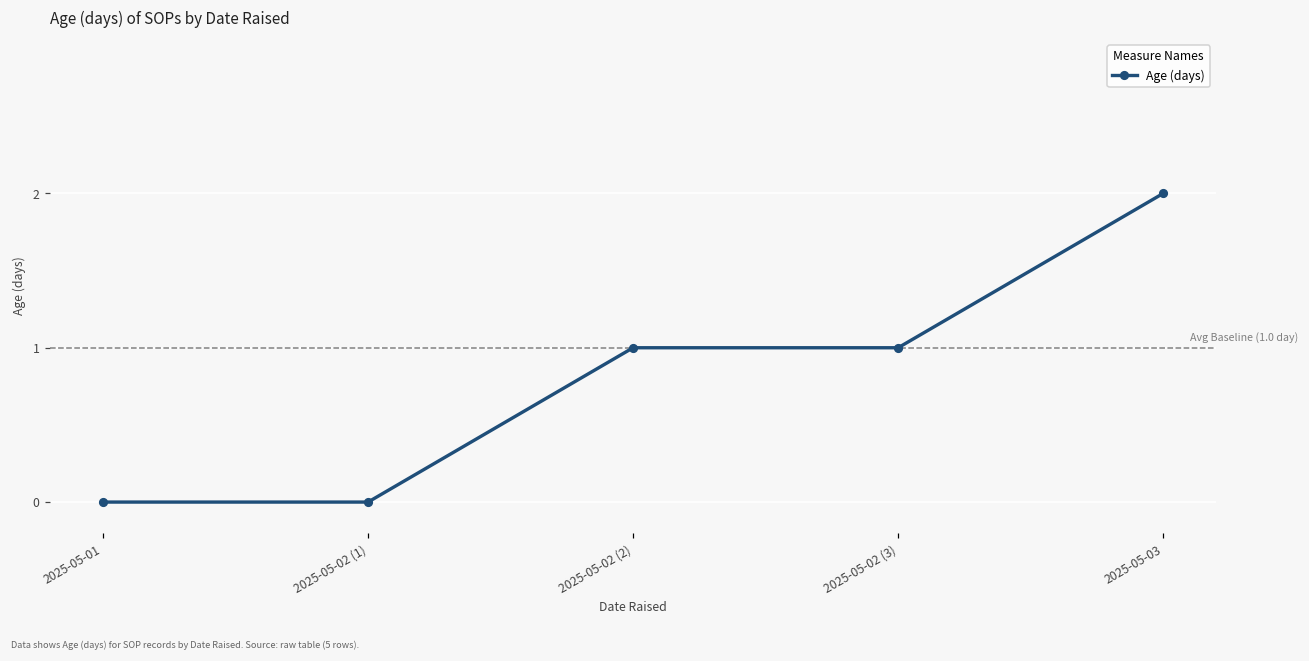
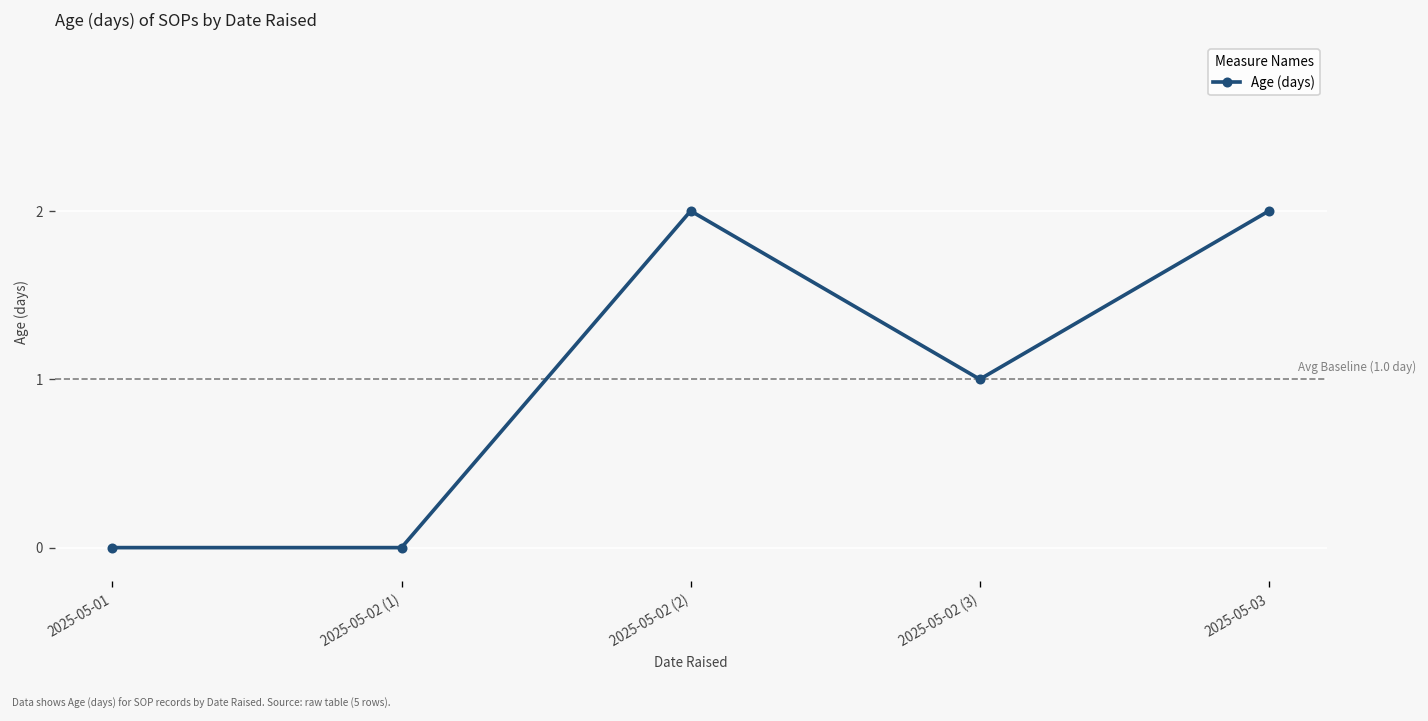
  {
    "2025-05-01": 0,
    "2025-05-02 (1)": 0,
-   "2025-05-02 (2)": 1,
+   "2025-05-02 (2)": 2,
    "2025-05-02 (3)": 1,
    "2025-05-03": 2
  }
